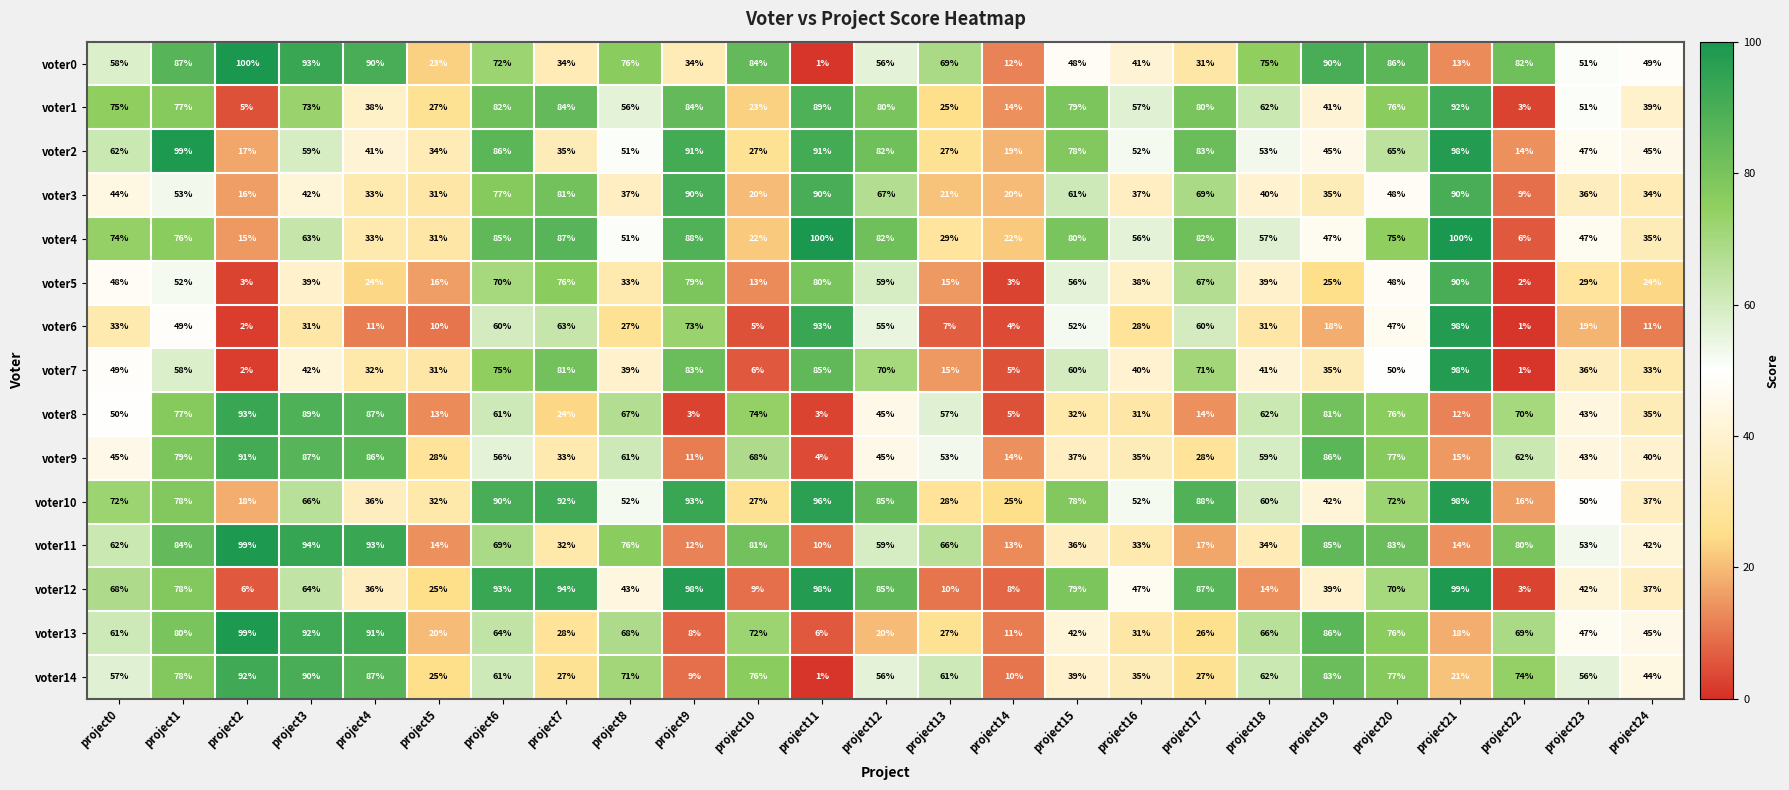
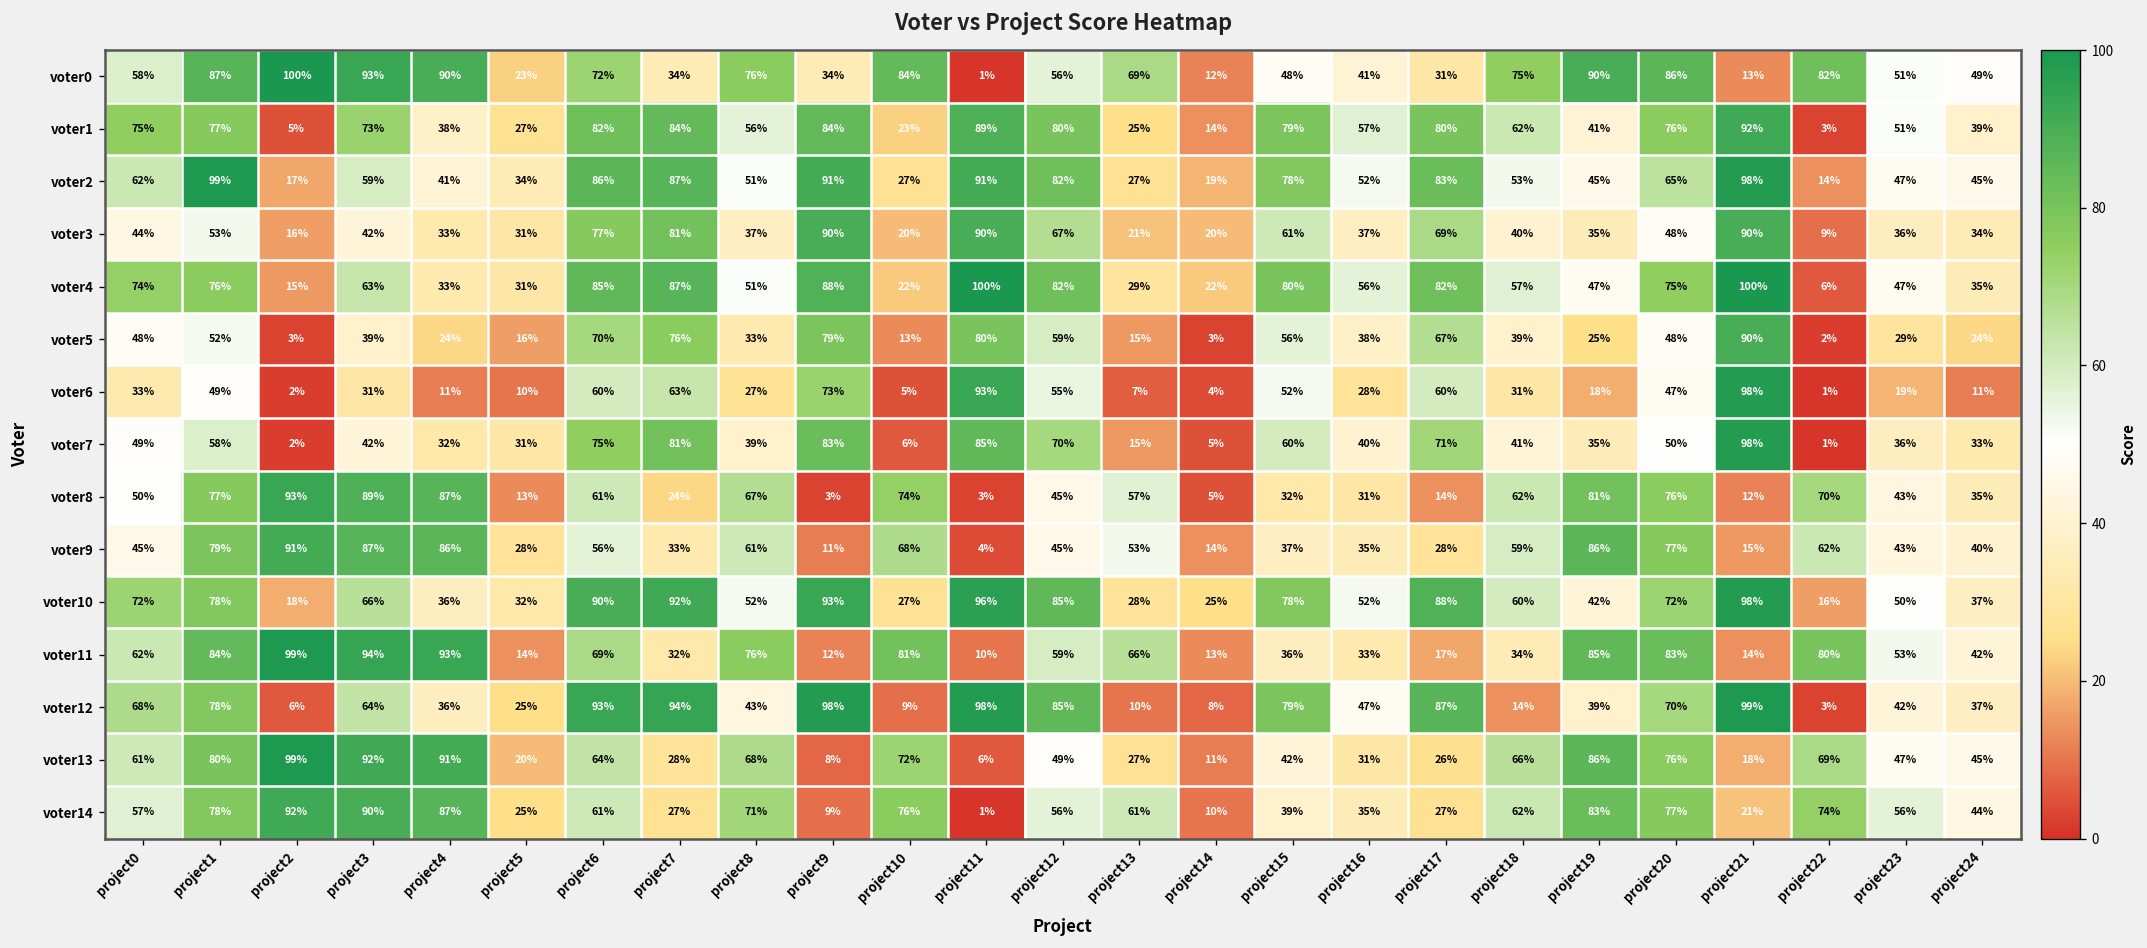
  {
    "voter2": {
      "project0": "62%",
      "project1": "99%",
      "project2": "17%",
      "project3": "59%",
      "project4": "41%",
      "project5": "34%",
      "project6": "86%",
-     "project7": "35%",
+     "project7": "87%",
      "project8": "51%",
      "project9": "91%",
      "project10": "27%",
      "project11": "91%",
      "project12": "82%",
      "project13": "27%",
      "project14": "19%",
      "project15": "78%",
      "project16": "52%",
      "project17": "83%",
      "project18": "53%",
      "project19": "45%",
      "project20": "65%",
      "project21": "98%",
      "project22": "14%",
      "project23": "47%",
      "project24": "45%"
    },
    "voter13": {
      "project0": "61%",
      "project1": "80%",
      "project2": "99%",
      "project3": "92%",
      "project4": "91%",
      "project5": "20%",
      "project6": "64%",
      "project7": "28%",
      "project8": "68%",
      "project9": "8%",
      "project10": "72%",
      "project11": "6%",
-     "project12": "20%",
+     "project12": "49%",
      "project13": "27%",
      "project14": "11%",
      "project15": "42%",
      "project16": "31%",
      "project17": "26%",
      "project18": "66%",
      "project19": "86%",
      "project20": "76%",
      "project21": "18%",
      "project22": "69%",
      "project23": "47%",
      "project24": "45%"
    }
  }
